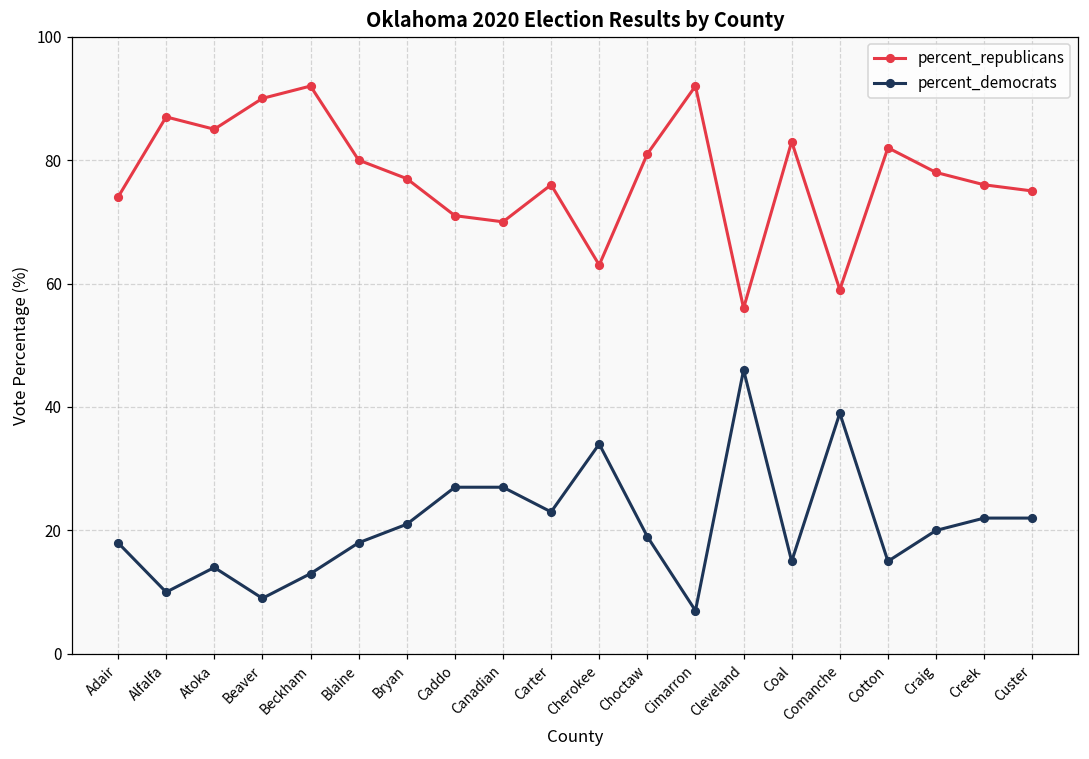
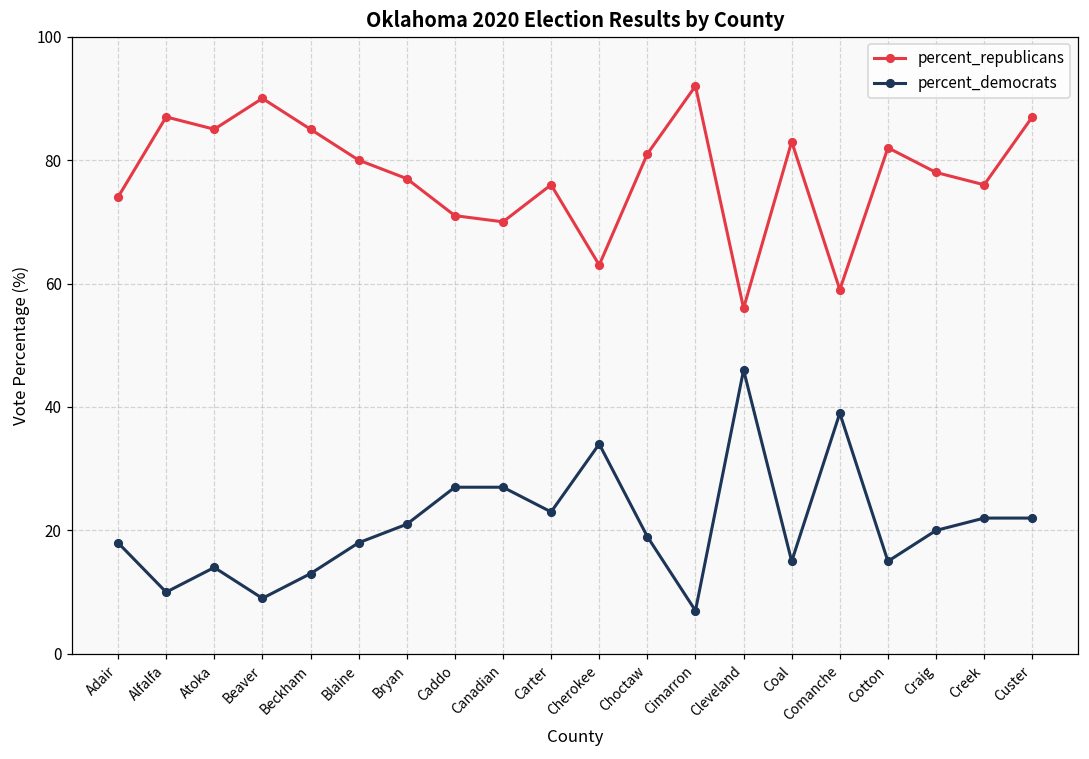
  {
    "percent_republicans": {
      "Adair": 74,
      "Alfalfa": 87,
      "Atoka": 85,
      "Beaver": 90,
-     "Beckham": 92,
+     "Beckham": 85,
      "Blaine": 80,
      "Bryan": 77,
      "Caddo": 71,
      "Canadian": 70,
      "Carter": 76,
      "Cherokee": 63,
      "Choctaw": 81,
      "Cimarron": 92,
      "Cleveland": 56,
      "Coal": 83,
      "Comanche": 59,
      "Cotton": 82,
      "Craig": 78,
      "Creek": 76,
-     "Custer": 75
+     "Custer": 87
    },
    "percent_democrats": {
      "Adair": 18,
      "Alfalfa": 10,
      "Atoka": 14,
      "Beaver": 9,
      "Beckham": 13,
      "Blaine": 18,
      "Bryan": 21,
      "Caddo": 27,
      "Canadian": 27,
      "Carter": 23,
      "Cherokee": 34,
      "Choctaw": 19,
      "Cimarron": 7,
      "Cleveland": 46,
      "Coal": 15,
      "Comanche": 39,
      "Cotton": 15,
      "Craig": 20,
      "Creek": 22,
      "Custer": 22
    }
  }
